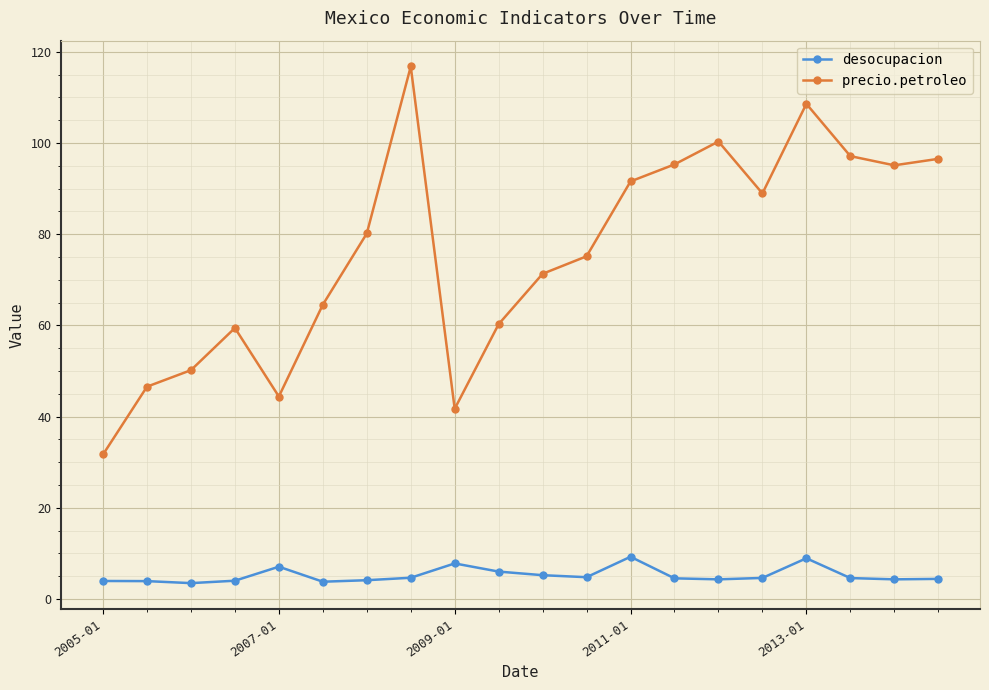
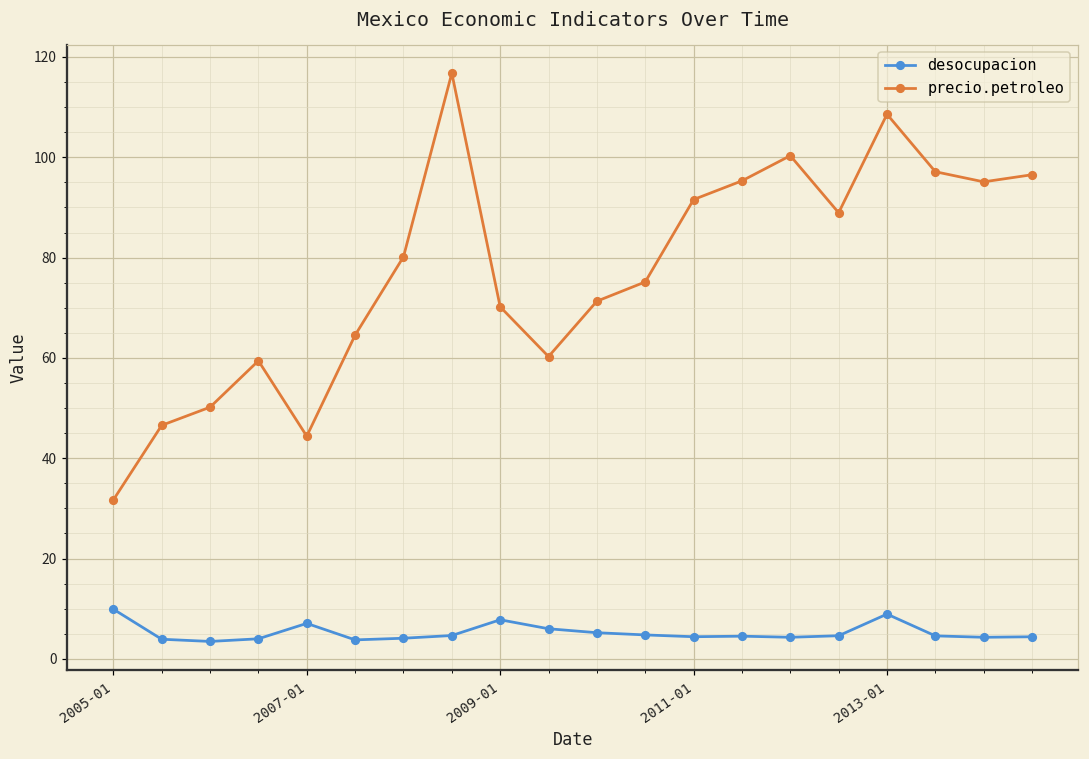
  {
    "desocupacion": {
-     "2005-01": 4,
+     "2005-01": 10,
      "2007-01": 7,
      "2009-01": 8,
-     "2011-01": 9,
+     "2011-01": 4,
      "2013-01": 9
    },
    "precio.petroleo": {
      "2005-01": 32,
      "2007-01": 44,
-     "2009-01": 42,
+     "2009-01": 70,
      "2011-01": 92,
      "2013-01": 109
    }
  }
